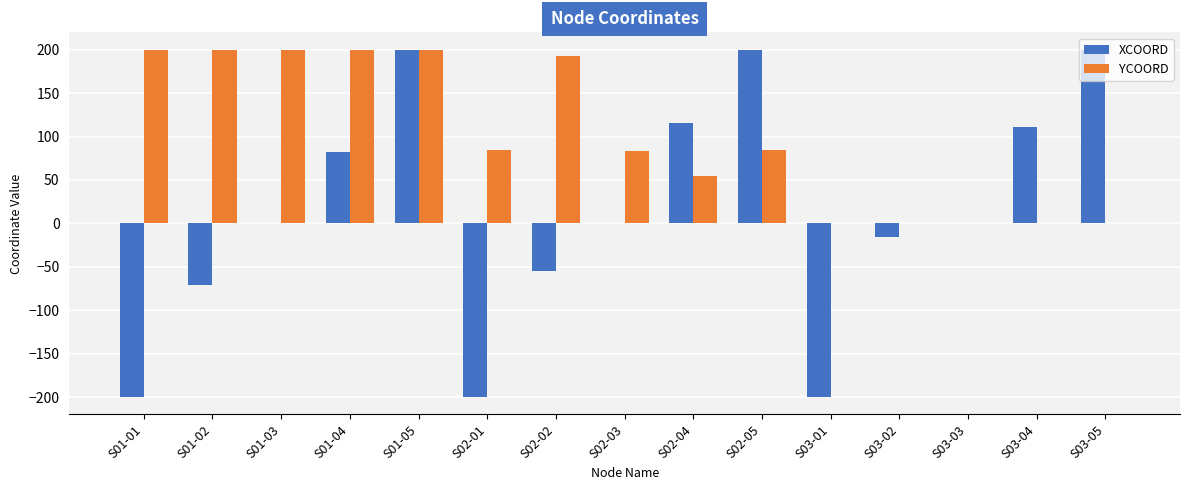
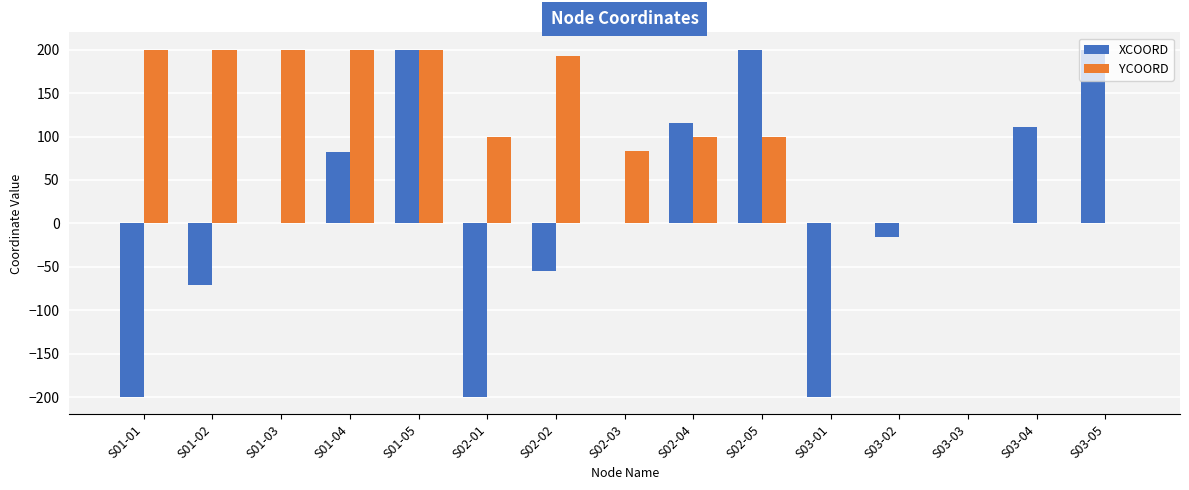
  {
    "XCOORD": {
      "S01-01": -200,
      "S01-02": -70,
      "S01-03": 0,
      "S01-04": 80,
      "S01-05": 200,
      "S02-01": -200,
      "S02-02": -60,
      "S02-03": 0,
      "S02-04": 120,
      "S02-05": 200,
      "S03-01": -200,
      "S03-02": -20,
      "S03-03": 0,
      "S03-04": 110
    },
    "YCOORD": {
      "S01-01": 200,
      "S01-02": 200,
      "S01-03": 200,
      "S01-04": 200,
      "S01-05": 200,
-     "S02-01": 90,
+     "S02-01": 100,
      "S02-02": 190,
      "S02-03": 80,
-     "S02-04": 50,
-     "S02-05": 90,
+     "S02-04": 100,
+     "S02-05": 100,
      "S03-01": 0,
      "S03-02": 0,
      "S03-03": 0,
      "S03-04": 0,
      "S03-05": 0
    }
  }
